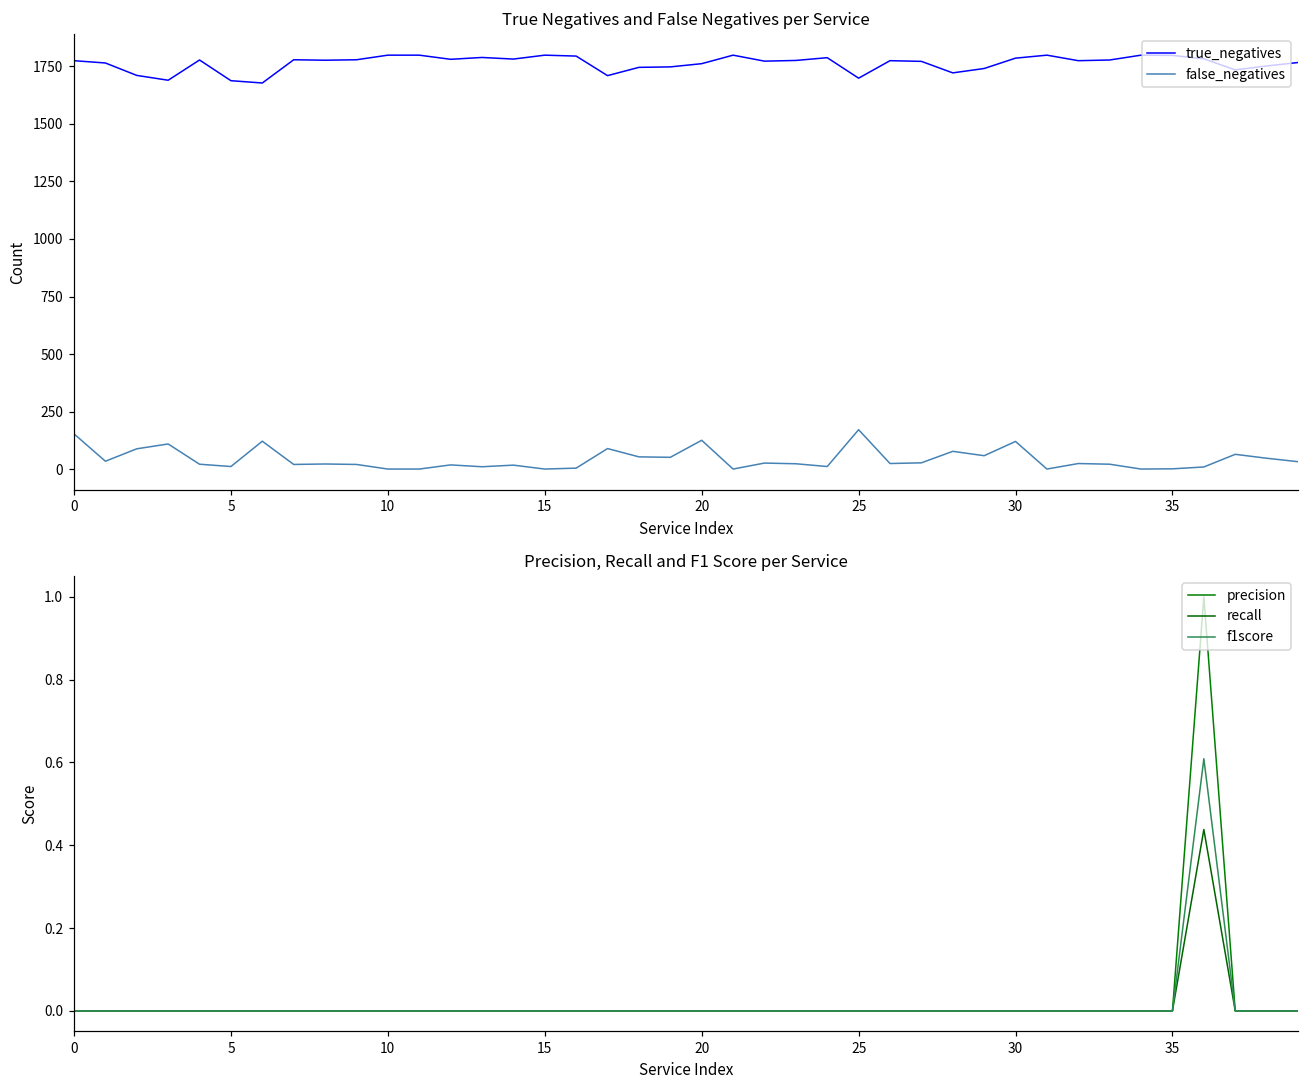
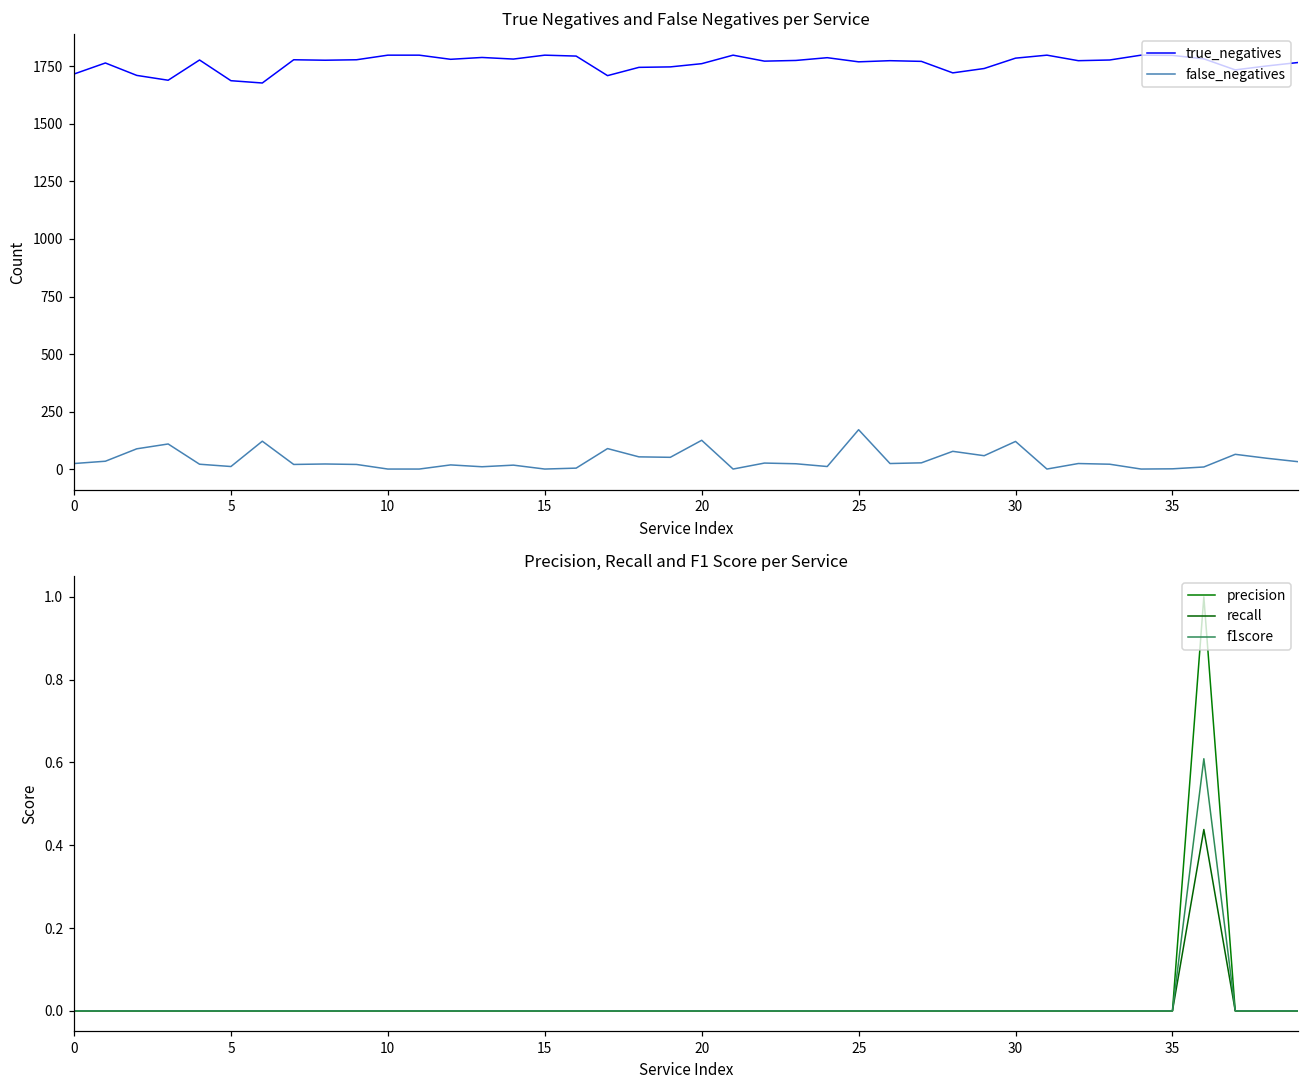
  {
    "True Negatives and False Negatives per Service": {
      "true_negatives": {
-       "0": 1780,
+       "0": 1720,
        "5": 1690,
        "10": 1800,
        "15": 1800,
        "20": 1760,
-       "25": 1700,
+       "25": 1770,
        "30": 1790
      },
      "false_negatives": {
-       "0": 150,
+       "0": 20,
        "5": 10,
        "10": 0,
        "15": 0,
        "20": 130,
        "25": 170,
        "30": 120,
        "35": 0
      }
    }
  }
